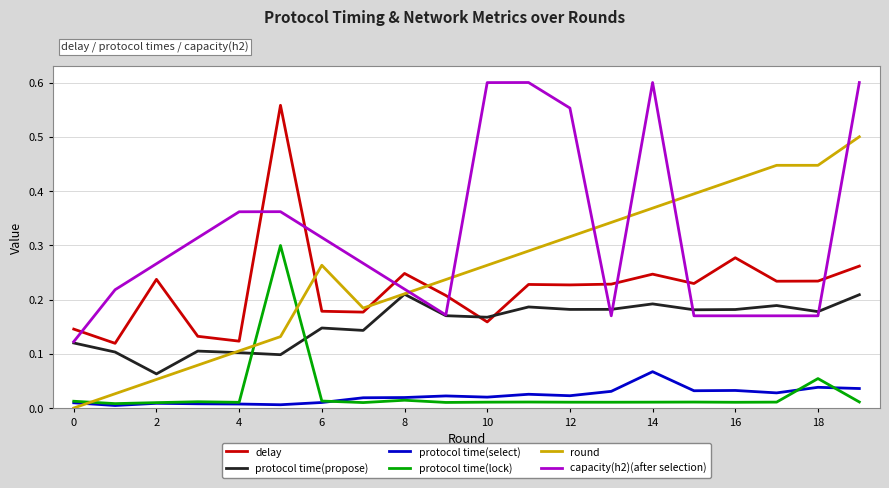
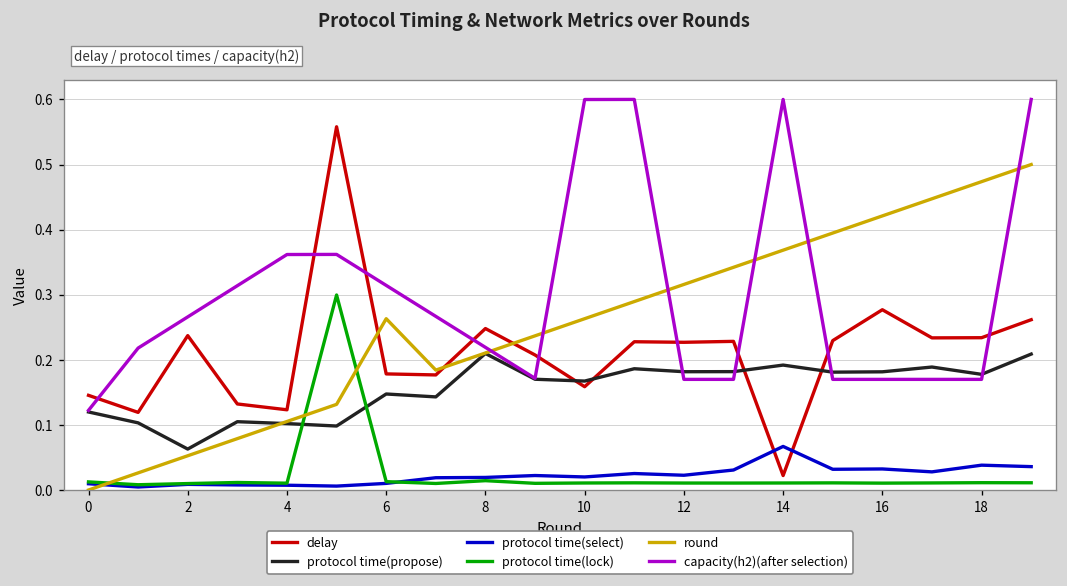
  {
    "delay": {
      "0": 0.15,
      "2": 0.24,
      "4": 0.12,
      "6": 0.18,
      "8": 0.25,
      "10": 0.16,
      "12": 0.23,
-     "14": 0.25,
+     "14": 0.02,
      "16": 0.28,
      "18": 0.23
    },
    "protocol time(propose)": {
      "2": 0.06,
      "6": 0.15,
      "10": 0.17,
      "12": 0.18,
      "14": 0.19,
      "16": 0.18,
      "18": 0.18
    },
    "protocol time(select)": {
      "8": 0.02,
      "10": 0.02,
      "12": 0.02,
      "14": 0.07,
      "16": 0.03,
      "18": 0.04
    },
    "protocol time(lock)": {
      "8": 0.01,
      "10": 0.01,
      "12": 0.01,
      "14": 0.01,
      "16": 0.01,
-     "18": 0.05
+     "18": 0.01
    },
    "round": {
      "0": 0.00,
      "2": 0.05,
      "6": 0.26,
      "10": 0.26,
      "12": 0.32,
      "14": 0.37,
      "16": 0.42,
-     "18": 0.45
+     "18": 0.47
    },
    "capacity(h2)(after selection)": {
      "2": 0.27,
      "4": 0.36,
      "6": 0.31,
      "8": 0.22,
      "10": 0.60,
-     "12": 0.55,
+     "12": 0.17,
      "14": 0.60,
      "16": 0.17,
      "18": 0.17
    }
  }
